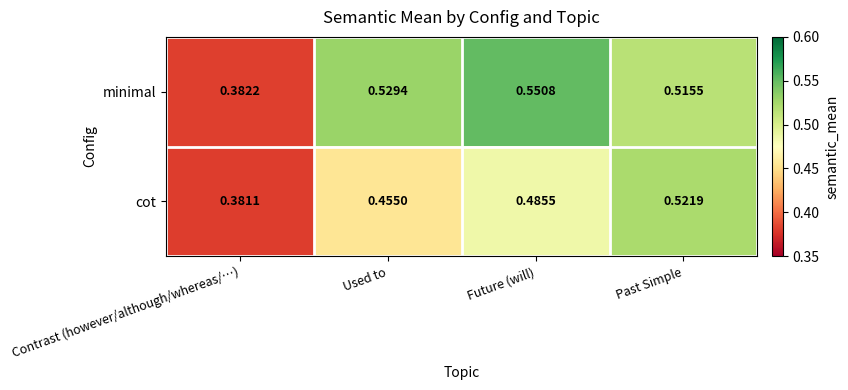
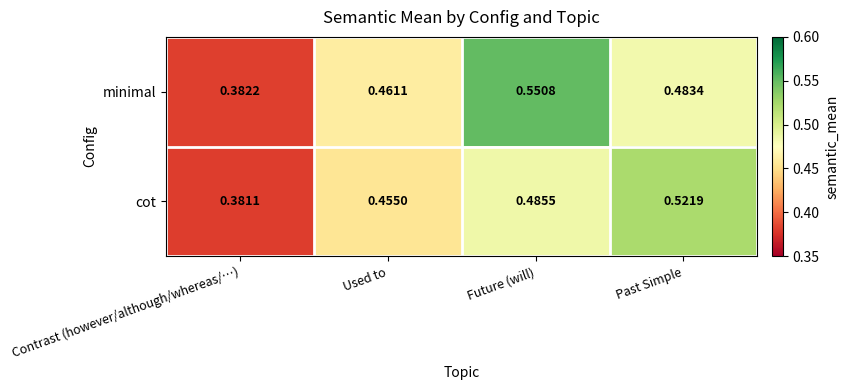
  {
    "minimal": {
      "Contrast (however/although/whereas/…)": 0.3822,
-     "Used to": 0.5294,
+     "Used to": 0.4611,
      "Future (will)": 0.5508,
-     "Past Simple": 0.5155
+     "Past Simple": 0.4834
    },
    "cot": {
      "Contrast (however/although/whereas/…)": 0.3811,
      "Used to": 0.4550,
      "Future (will)": 0.4855,
      "Past Simple": 0.5219
    }
  }
